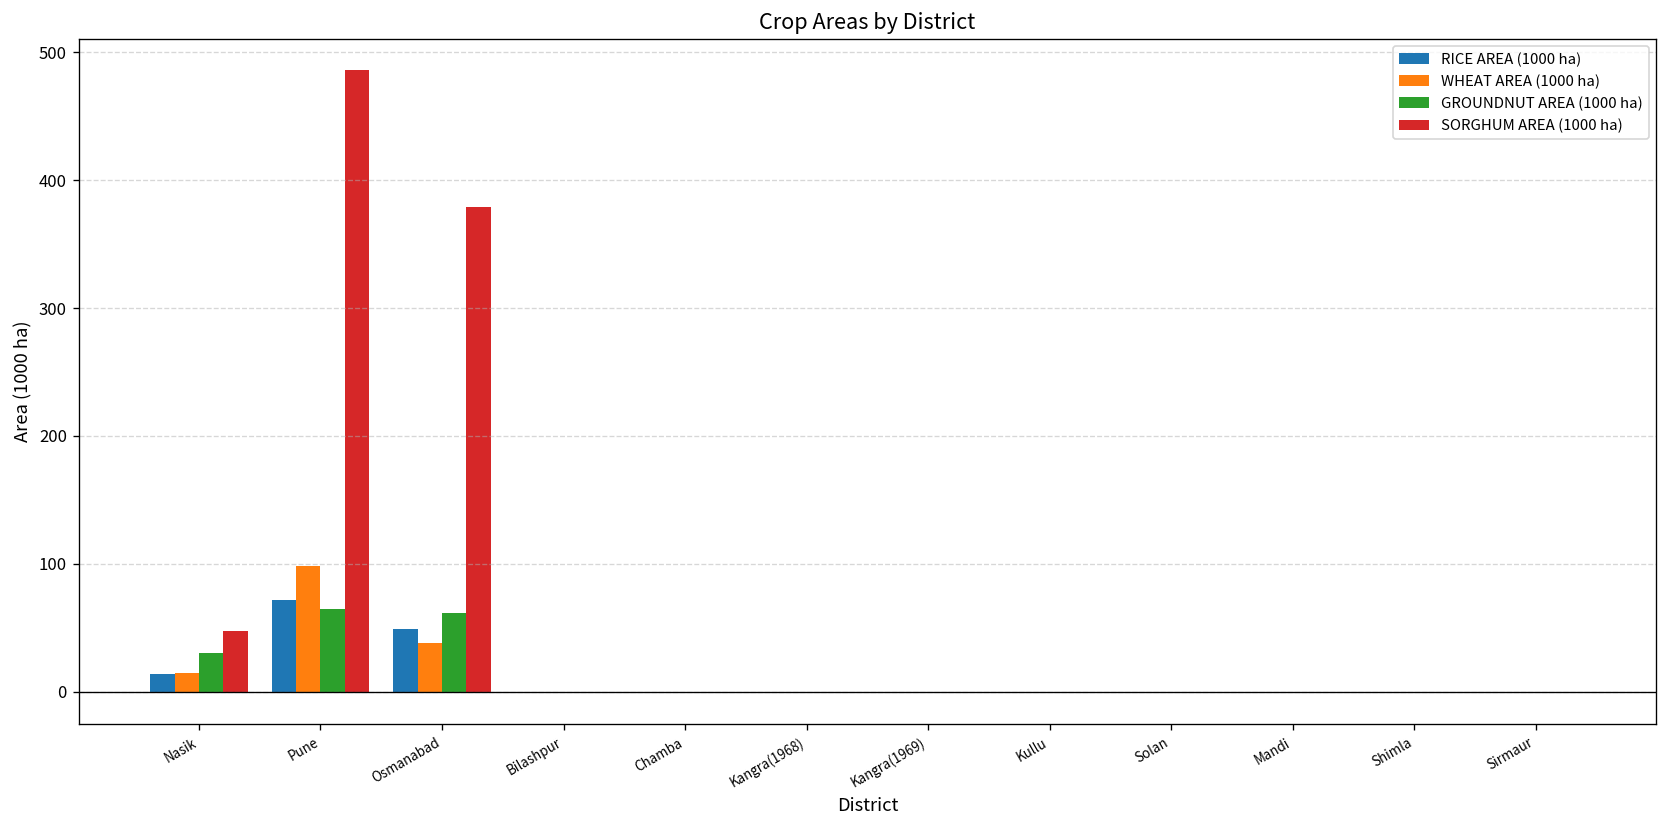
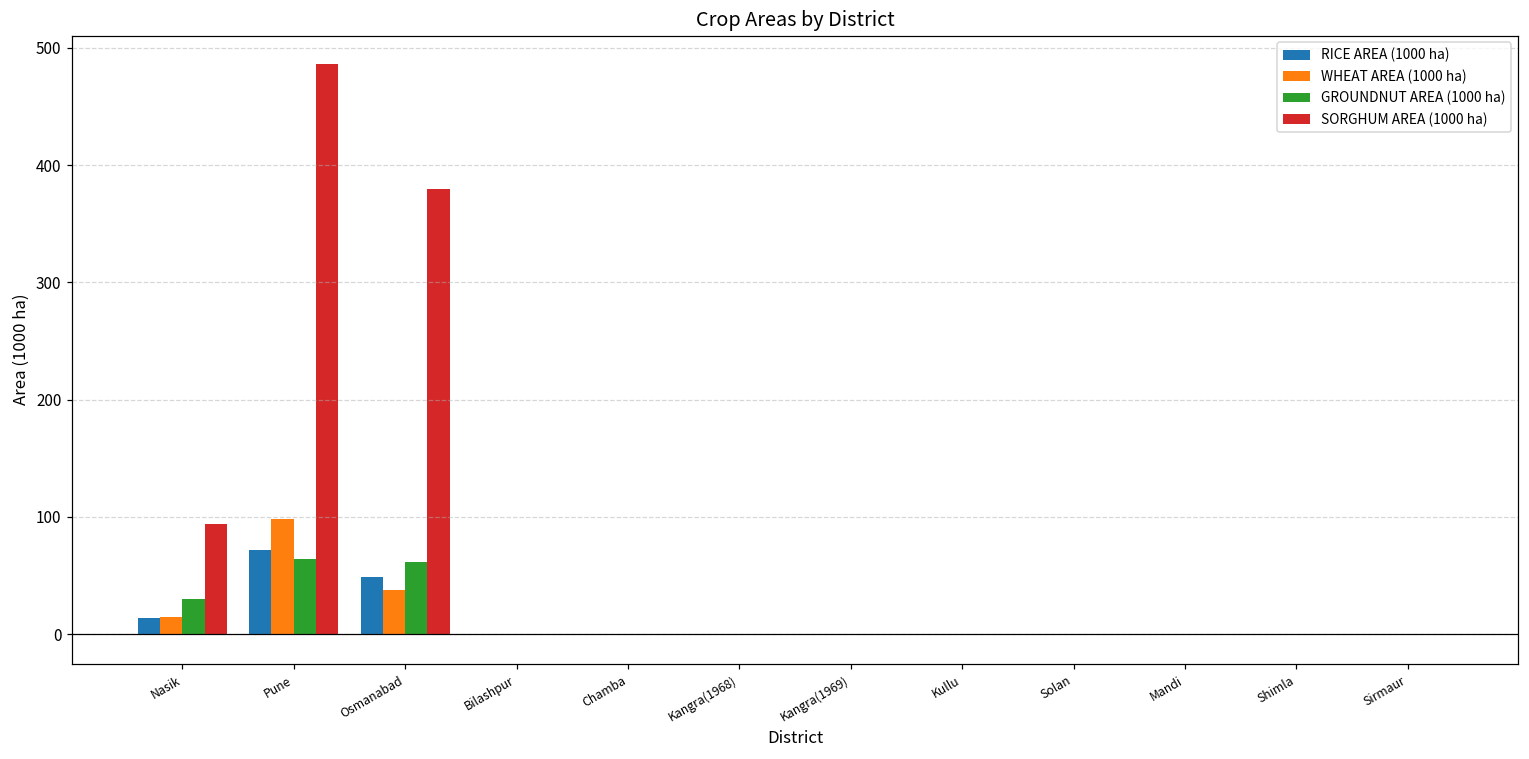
  {
    "RICE AREA (1000 ha)": {
      "Nasik": 14,
      "Pune": 72,
      "Osmanabad": 49
    },
    "WHEAT AREA (1000 ha)": {
      "Nasik": 15,
      "Pune": 98,
      "Osmanabad": 38
    },
    "GROUNDNUT AREA (1000 ha)": {
      "Nasik": 30,
      "Pune": 65,
      "Osmanabad": 62
    },
    "SORGHUM AREA (1000 ha)": {
-     "Nasik": 47,
+     "Nasik": 94,
      "Pune": 486,
      "Osmanabad": 379
    }
  }
